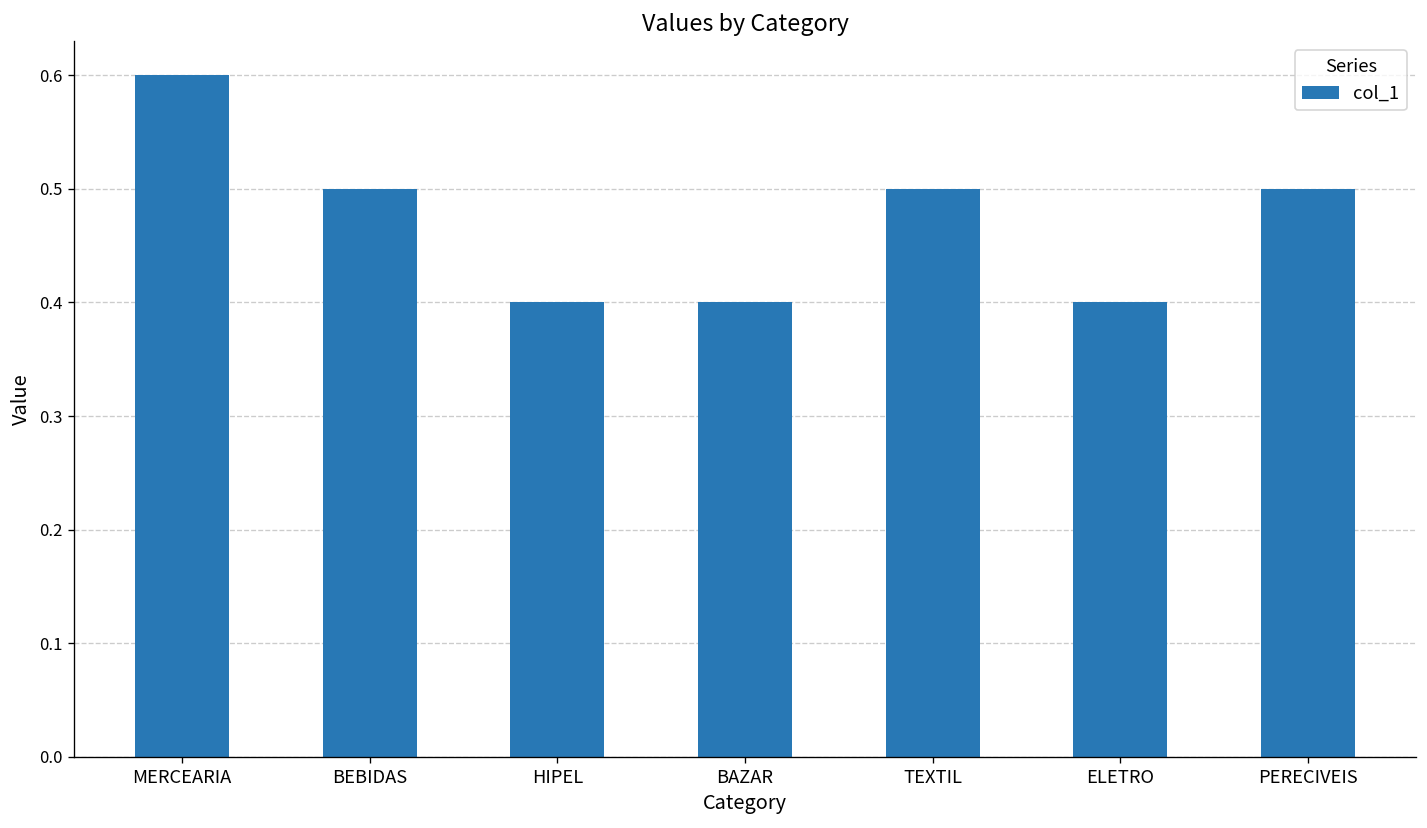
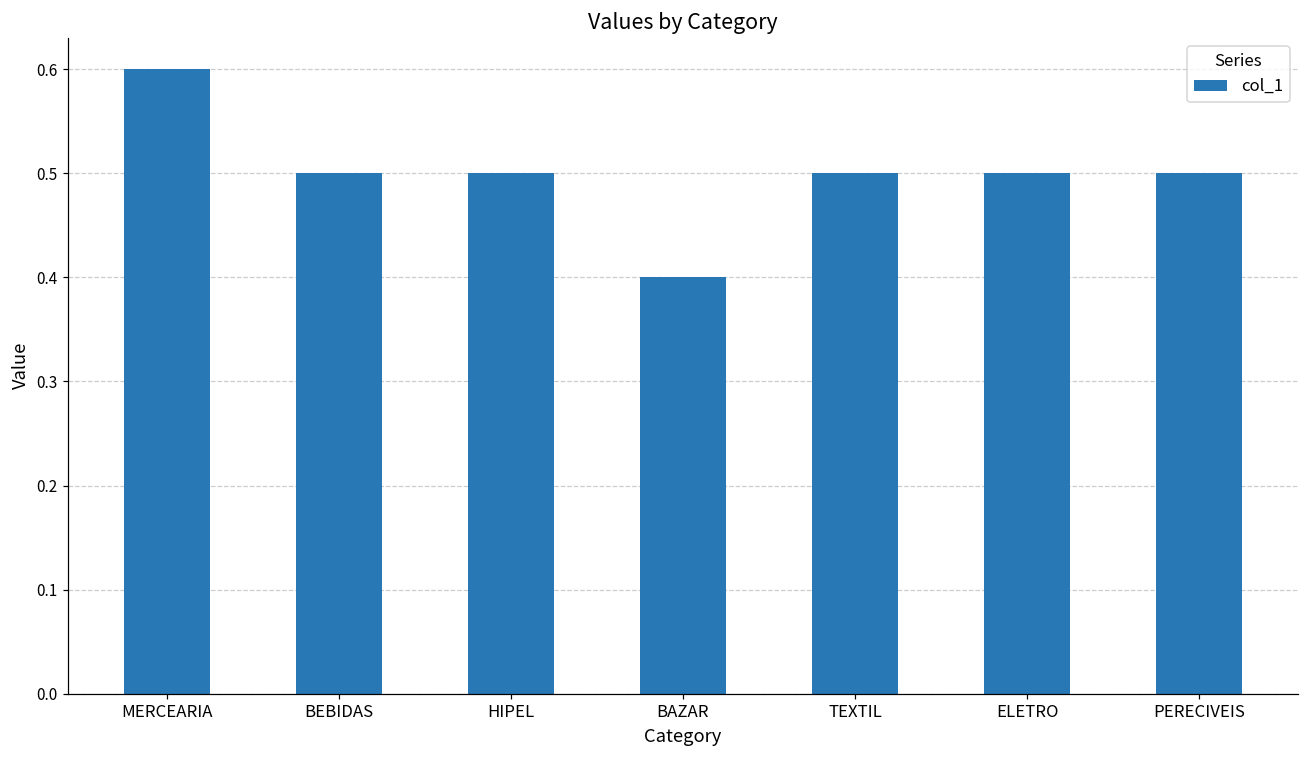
  {
    "MERCEARIA": 0.6,
    "BEBIDAS": 0.5,
-   "HIPEL": 0.4,
+   "HIPEL": 0.5,
    "BAZAR": 0.4,
    "TEXTIL": 0.5,
-   "ELETRO": 0.4,
+   "ELETRO": 0.5,
    "PERECIVEIS": 0.5
  }
